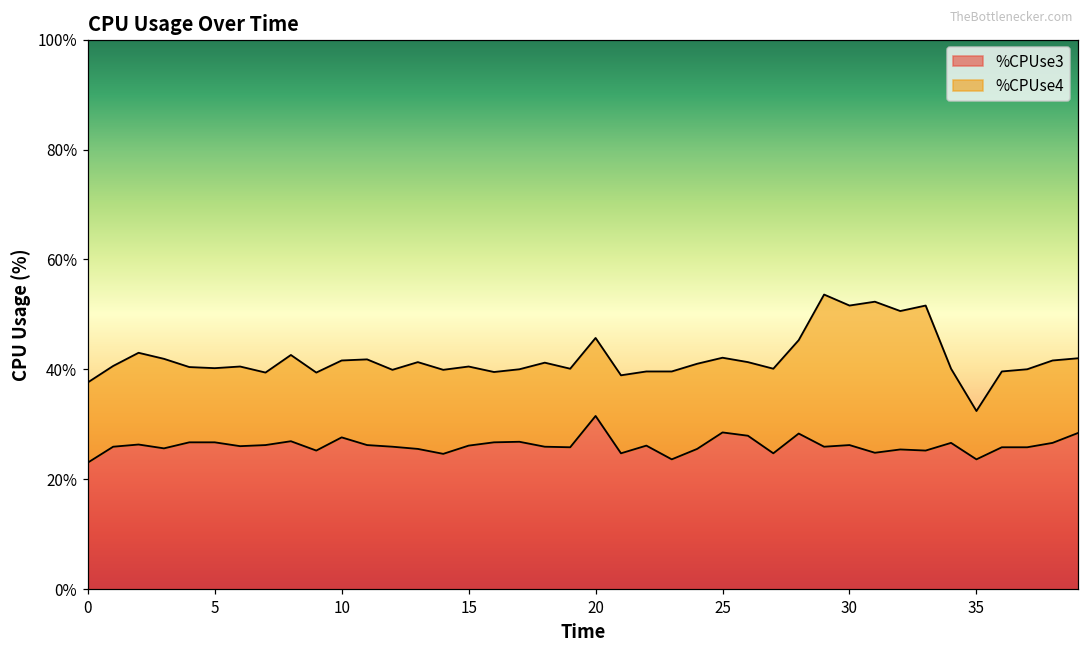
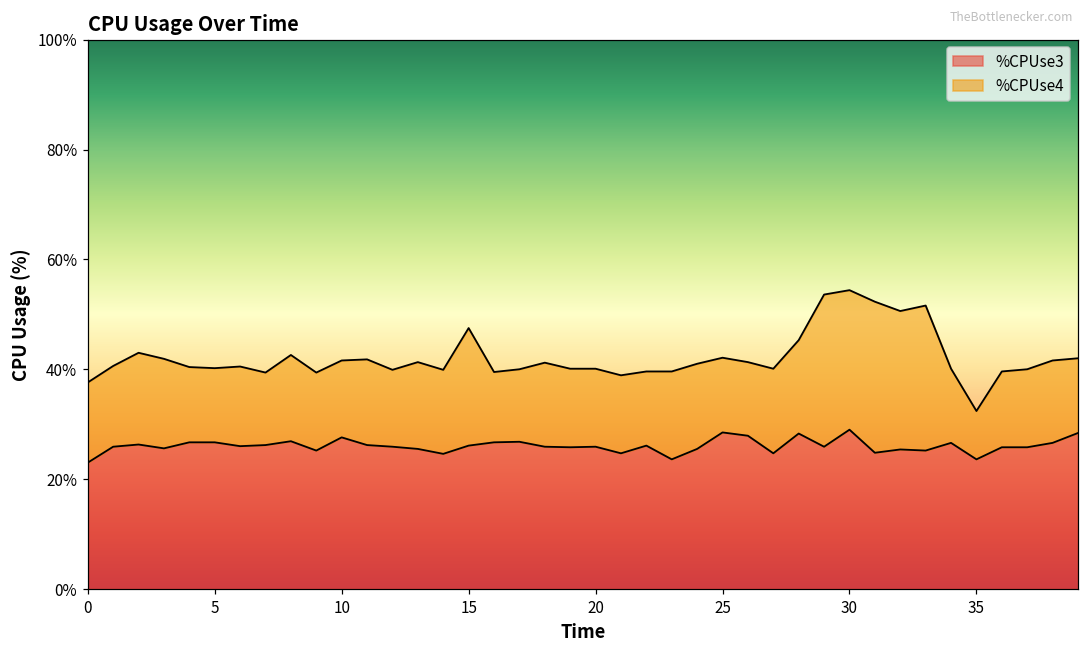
  {
    "%CPUse3": {
      "0": "23%",
      "5": "27%",
      "10": "28%",
      "15": "26%",
-     "20": "32%",
+     "20": "26%",
      "25": "29%",
-     "30": "26%",
+     "30": "29%",
      "35": "24%"
    },
    "%CPUse4": {
      "0": "15%",
      "5": "14%",
      "10": "14%",
-     "15": "14%",
+     "15": "21%",
      "20": "14%",
      "25": "14%",
      "30": "25%",
      "35": "9%"
    }
  }
